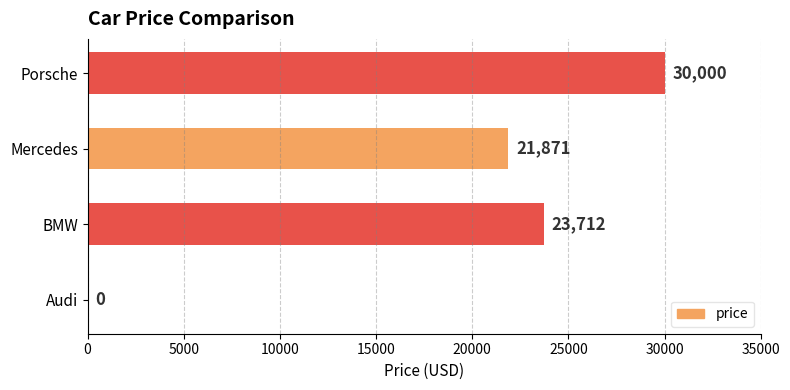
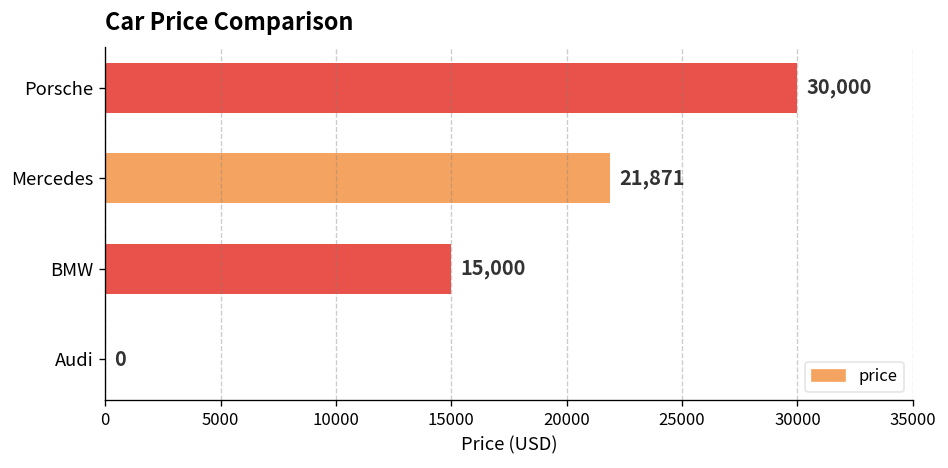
  {
    "Porsche": "30,000",
    "Mercedes": "21,871",
-   "BMW": "23,712",
+   "BMW": "15,000",
    "Audi": "0"
  }
